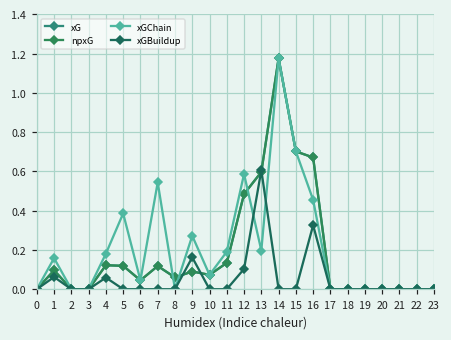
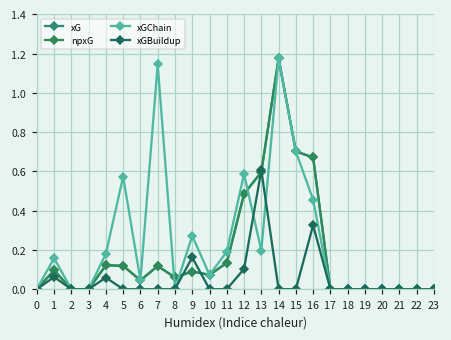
  {
    "xGChain": {
      "1": 0.16,
      "4": 0.18,
-     "5": 0.39,
-     "7": 0.54,
+     "5": 0.57,
+     "7": 1.15,
      "9": 0.27,
      "11": 0.19,
      "12": 0.59,
      "13": 0.20,
      "16": 0.46
    }
  }
